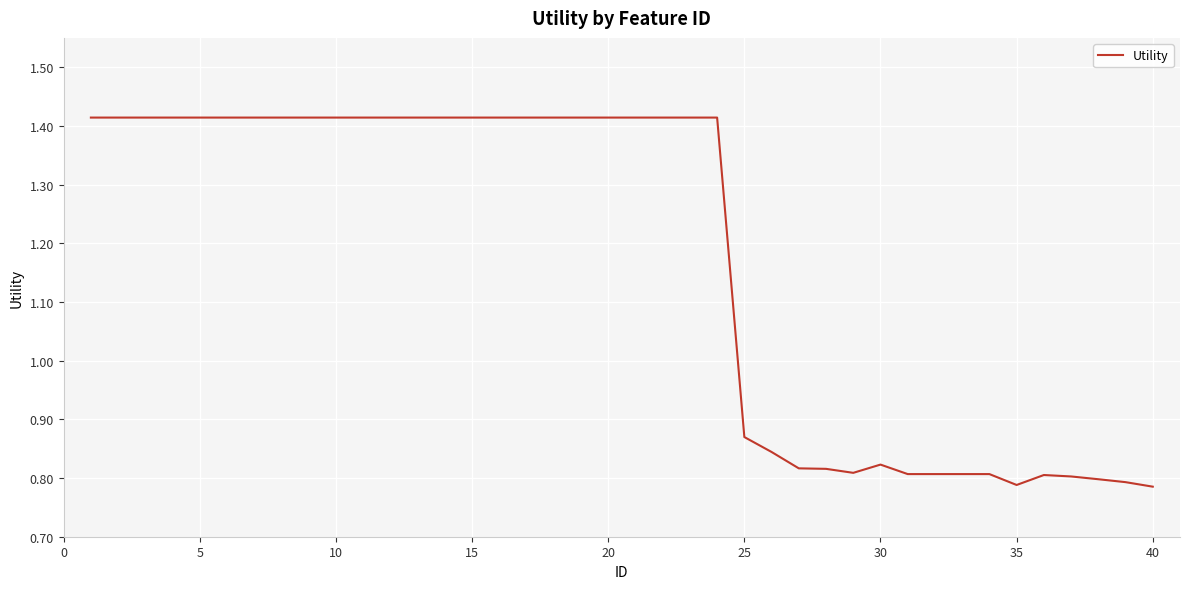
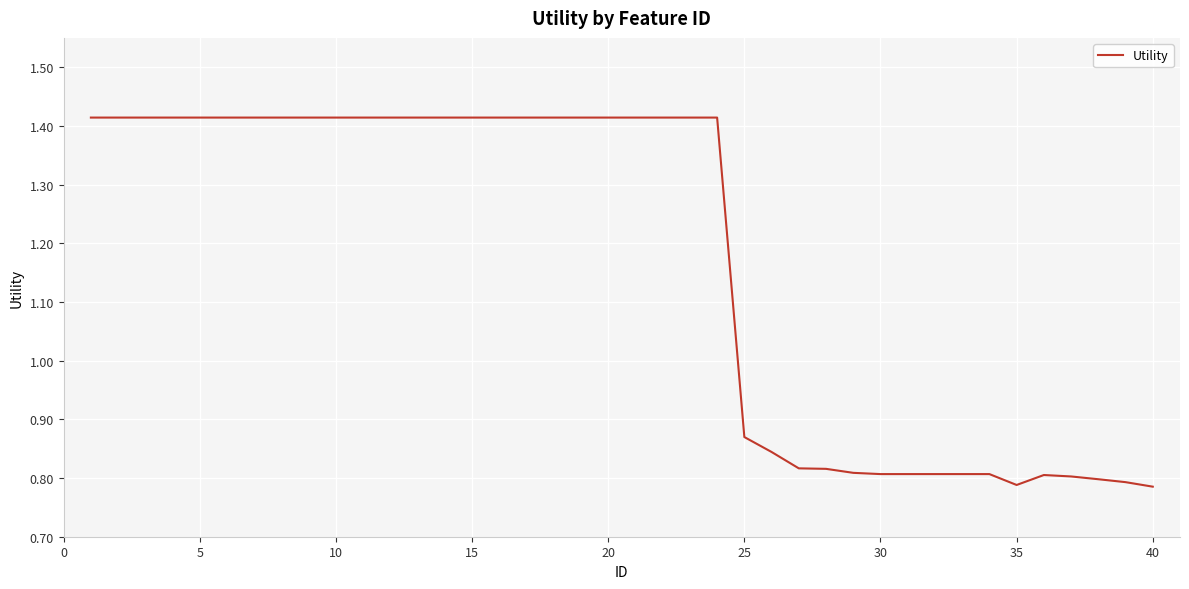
  {
    "5": 1.41,
    "10": 1.41,
    "15": 1.41,
    "20": 1.41,
    "25": 0.87,
-   "30": 0.82,
+   "30": 0.81,
    "35": 0.79,
    "40": 0.79
  }
